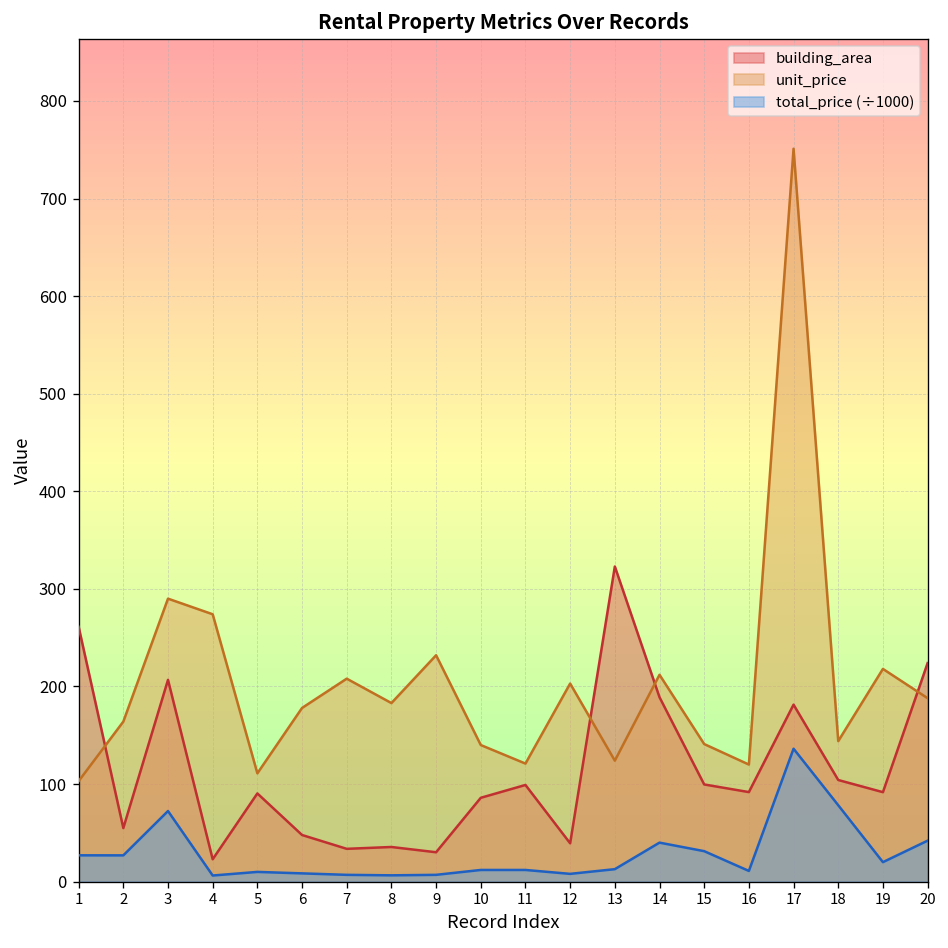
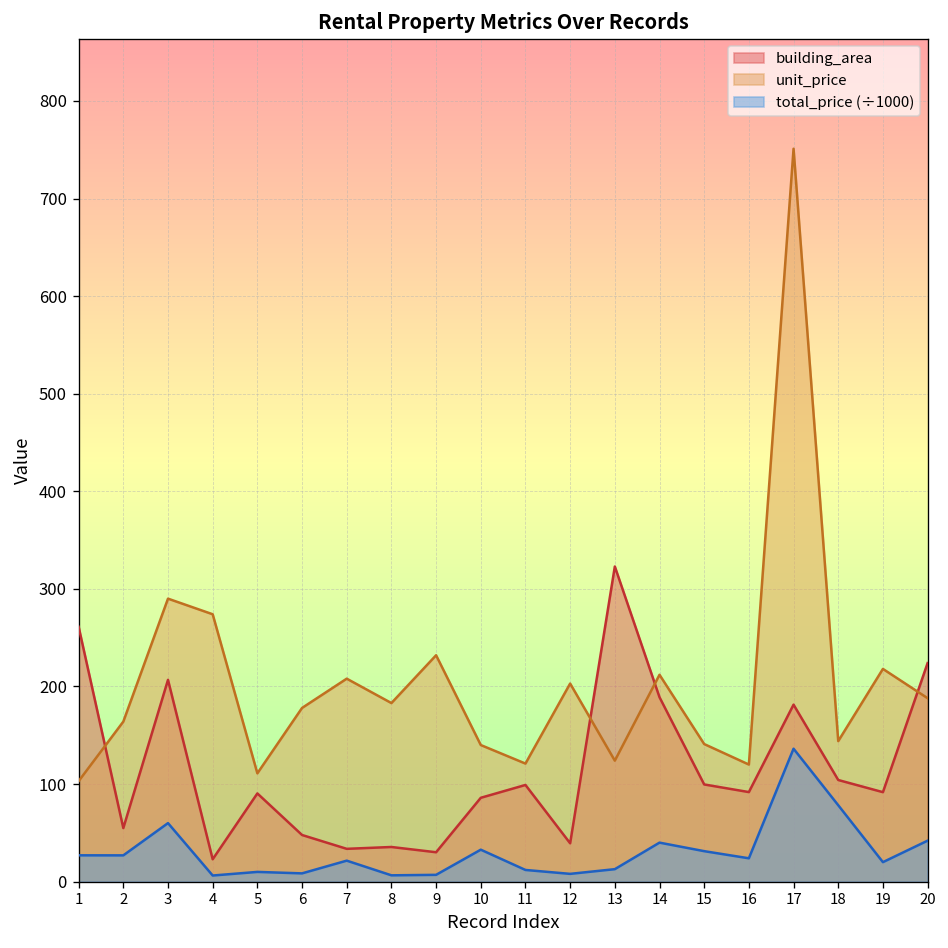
  {
    "total_price (÷1000)": {
      "1": 30,
      "2": 30,
-     "3": 70,
+     "3": 60,
      "4": 10,
      "5": 10,
      "6": 10,
-     "7": 10,
+     "7": 20,
      "8": 10,
      "9": 10,
-     "10": 10,
+     "10": 30,
      "11": 10,
      "12": 10,
      "13": 10,
      "14": 40,
      "15": 30,
-     "16": 10,
+     "16": 20,
      "17": 140,
      "18": 80,
      "19": 20,
      "20": 40
    }
  }
